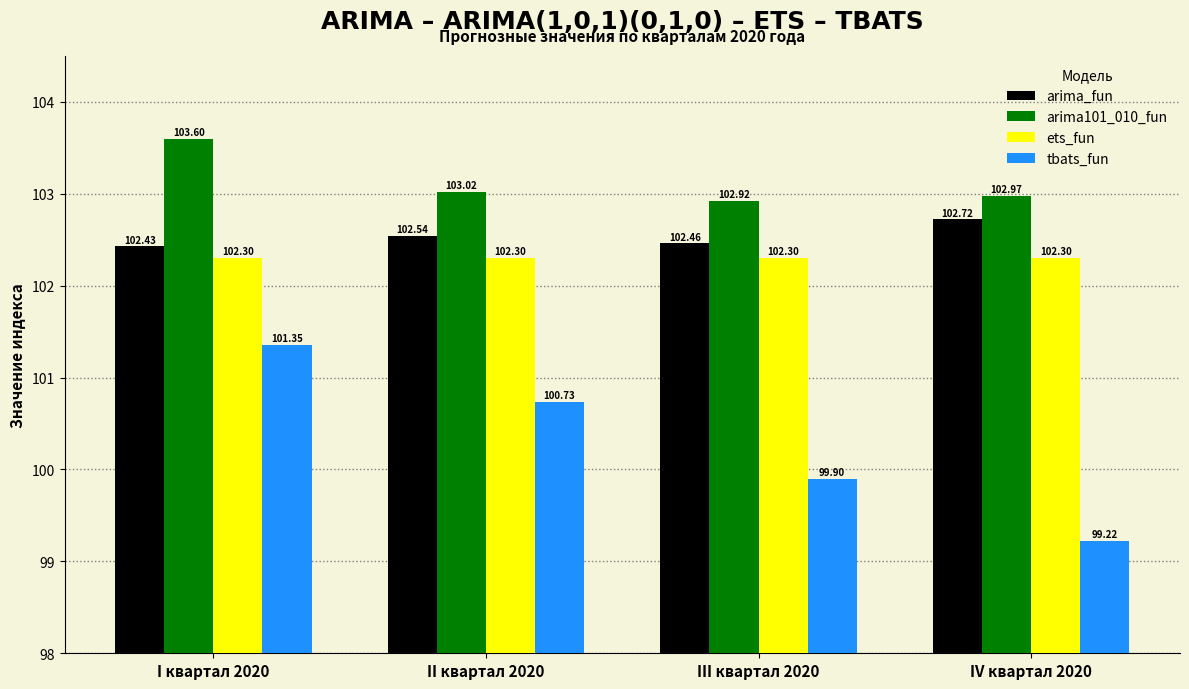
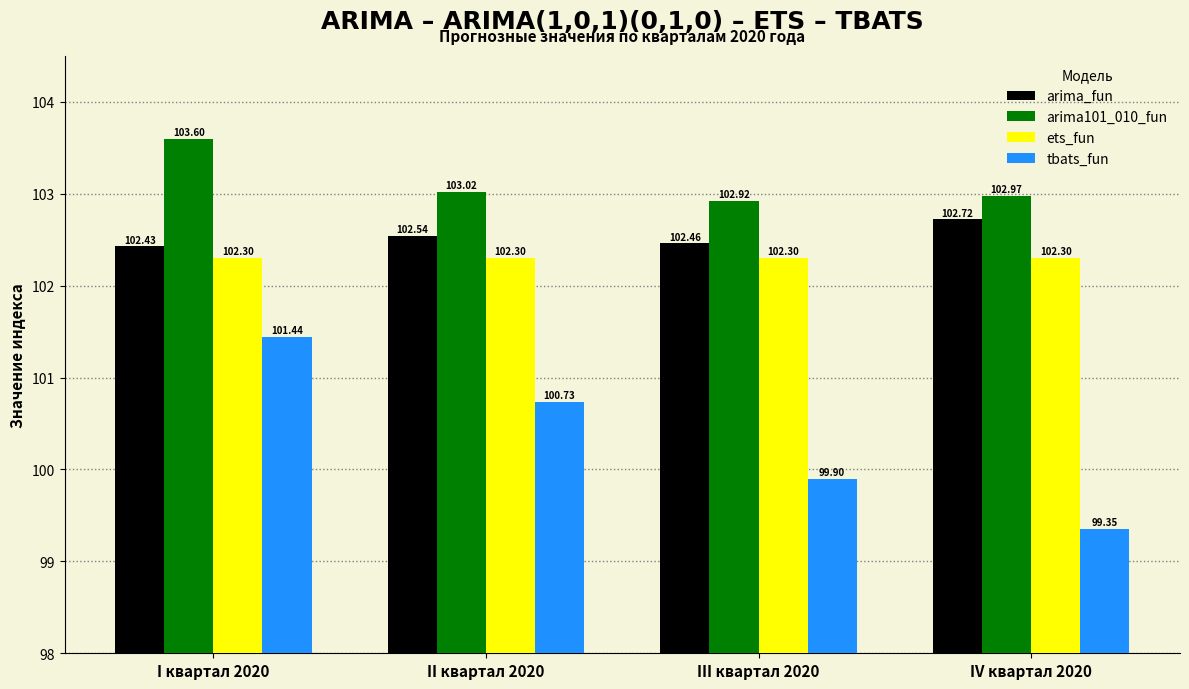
  {
    "arima_fun": {
      "I квартал 2020": 102.43,
      "II квартал 2020": 102.54,
      "III квартал 2020": 102.46,
      "IV квартал 2020": 102.72
    },
    "arima101_010_fun": {
      "I квартал 2020": 103.60,
      "II квартал 2020": 103.02,
      "III квартал 2020": 102.92,
      "IV квартал 2020": 102.97
    },
    "ets_fun": {
      "I квартал 2020": 102.30,
      "II квартал 2020": 102.30,
      "III квартал 2020": 102.30,
      "IV квартал 2020": 102.30
    },
    "tbats_fun": {
-     "I квартал 2020": 101.35,
+     "I квартал 2020": 101.44,
      "II квартал 2020": 100.73,
      "III квартал 2020": 99.90,
-     "IV квартал 2020": 99.22
+     "IV квартал 2020": 99.35
    }
  }
